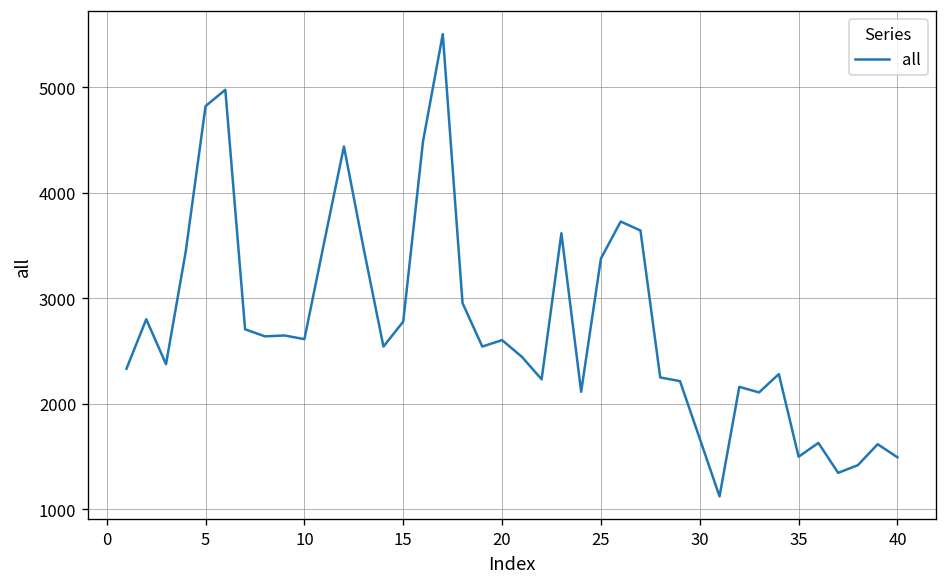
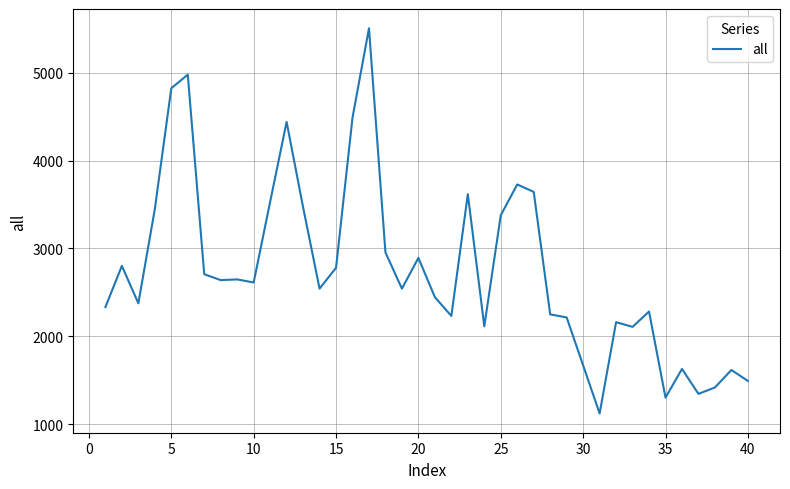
  {
    "5": 4800,
    "10": 2600,
    "15": 2800,
-   "20": 2600,
+   "20": 2900,
    "25": 3400,
    "30": 1700,
-   "35": 1500,
+   "35": 1300,
    "40": 1500
  }
